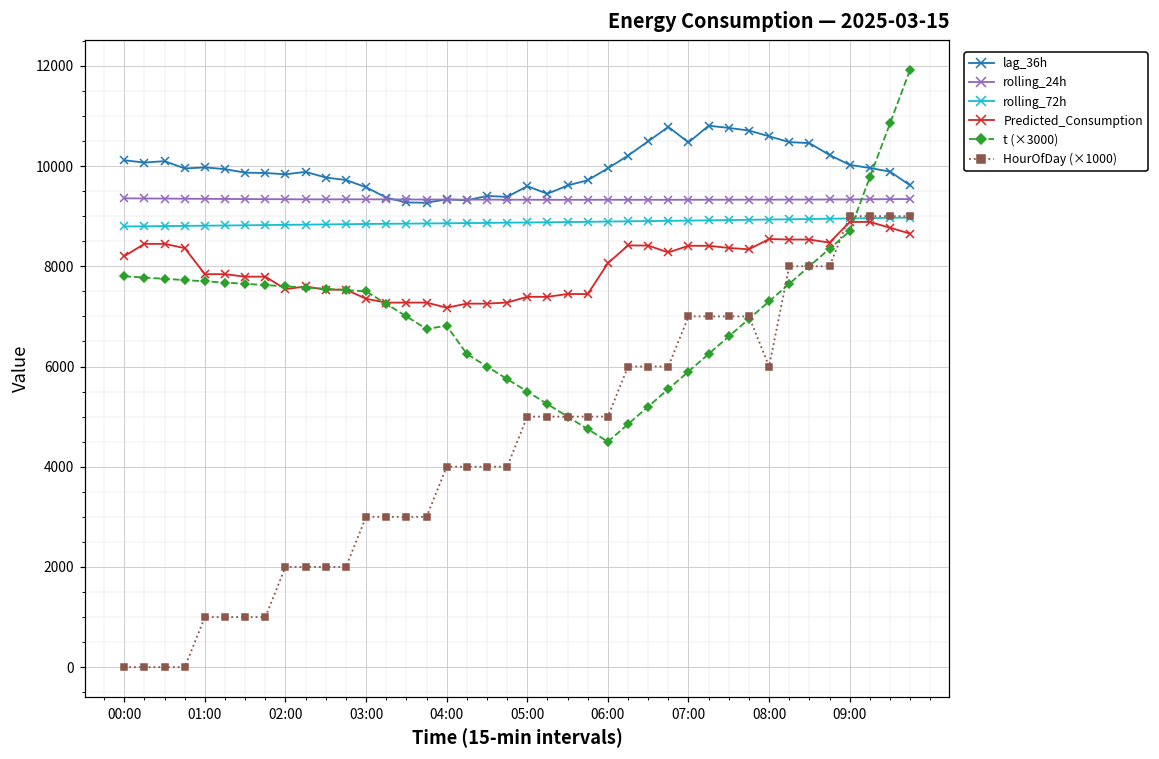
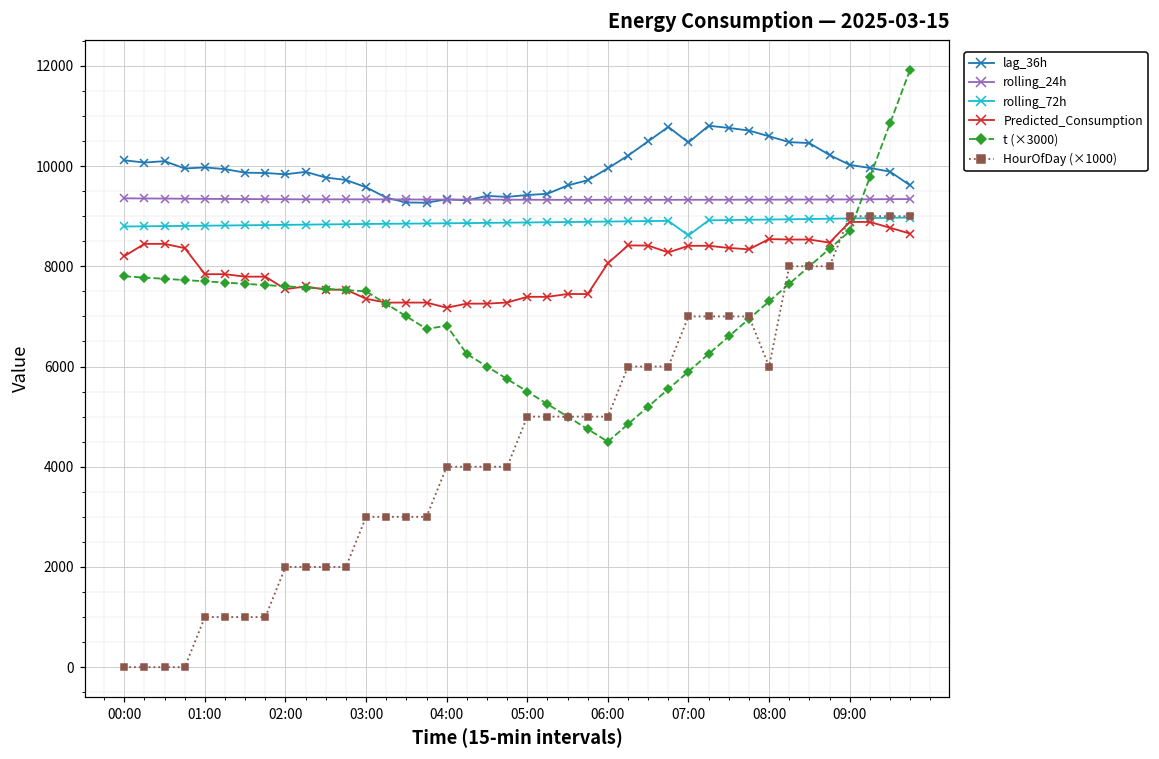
  {
    "lag_36h": {
      "00:00": 10100,
      "01:00": 10000,
      "02:00": 9800,
      "03:00": 9600,
-     "05:00": 9600,
+     "05:00": 9400,
      "06:00": 10000,
      "07:00": 10500,
      "08:00": 10600,
      "09:00": 10000
    },
    "rolling_24h": {
      "00:00": 9400,
      "01:00": 9300,
      "02:00": 9300,
      "03:00": 9300,
      "05:00": 9300,
      "06:00": 9300,
      "07:00": 9300,
      "08:00": 9300,
      "09:00": 9300
    },
    "rolling_72h": {
      "00:00": 8800,
      "01:00": 8800,
      "02:00": 8800,
      "03:00": 8800,
      "04:00": 8900,
      "05:00": 8900,
      "06:00": 8900,
-     "07:00": 8900,
+     "07:00": 8600,
      "08:00": 8900
    },
    "Predicted_Consumption": {
      "00:00": 8200,
      "01:00": 7800,
      "03:00": 7400,
      "04:00": 7200,
      "05:00": 7400,
      "06:00": 8100,
      "07:00": 8400,
      "08:00": 8500,
      "09:00": 8900
    },
    "t (×3000)": {
      "00:00": 7800,
      "01:00": 7700,
      "03:00": 7500,
      "04:00": 6800,
      "05:00": 5500,
      "06:00": 4500,
      "07:00": 5900,
      "08:00": 7300,
      "09:00": 8700
    },
    "HourOfDay (×1000)": {
      "00:00": 0,
      "01:00": 1000,
      "02:00": 2000,
      "03:00": 3000,
      "04:00": 4000,
      "05:00": 5000,
      "06:00": 5000,
      "07:00": 7000,
      "08:00": 6000
    }
  }
